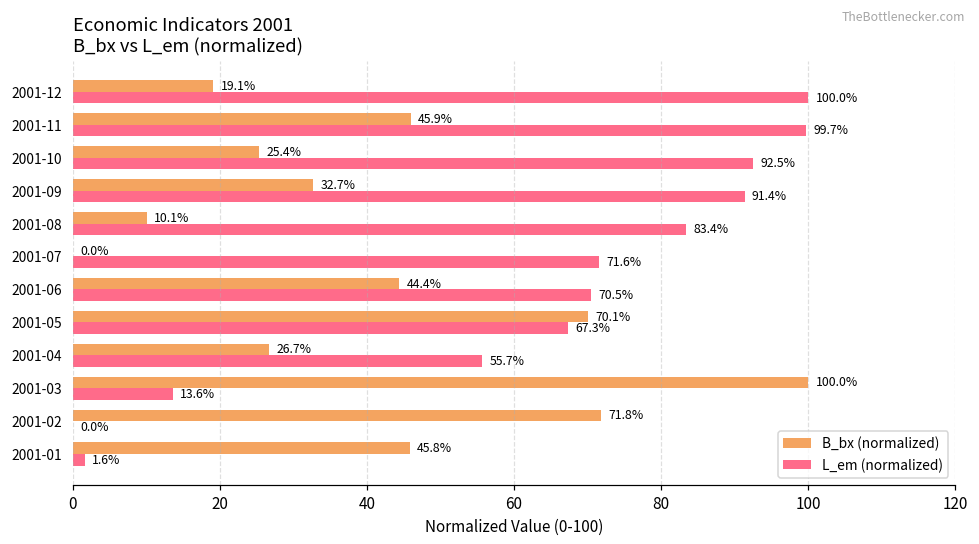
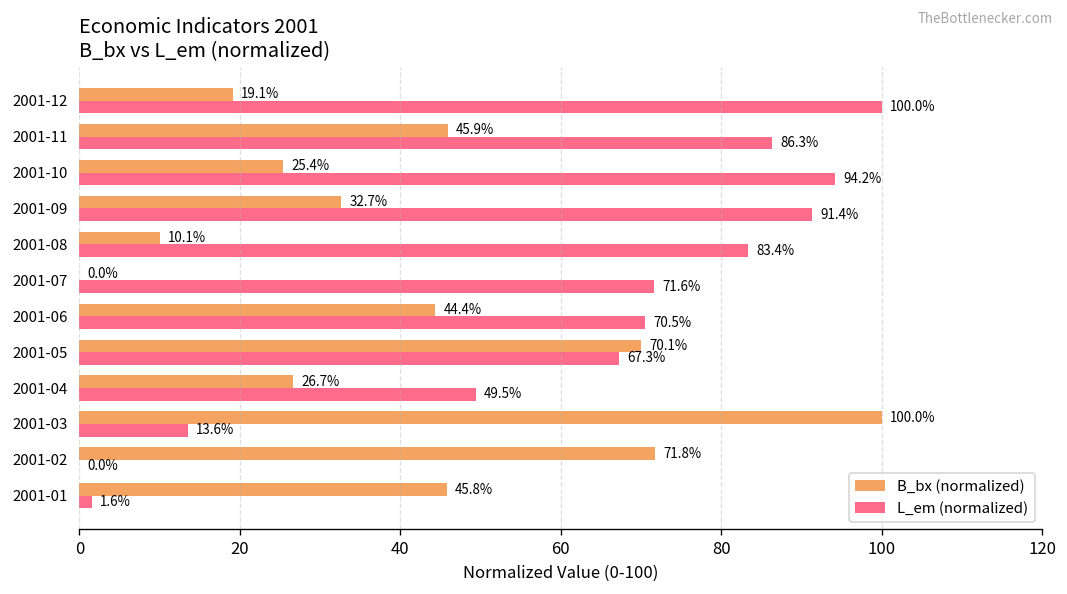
  {
    "B_bx (normalized)": {
      "2001-12": "19.1%",
      "2001-11": "45.9%",
      "2001-10": "25.4%",
      "2001-09": "32.7%",
      "2001-08": "10.1%",
      "2001-07": "0.0%",
      "2001-06": "44.4%",
      "2001-05": "70.1%",
      "2001-04": "26.7%",
      "2001-03": "100.0%",
      "2001-02": "71.8%",
      "2001-01": "45.8%"
    },
    "L_em (normalized)": {
      "2001-12": "100.0%",
-     "2001-11": "99.7%",
-     "2001-10": "92.5%",
+     "2001-11": "86.3%",
+     "2001-10": "94.2%",
      "2001-09": "91.4%",
      "2001-08": "83.4%",
      "2001-07": "71.6%",
      "2001-06": "70.5%",
      "2001-05": "67.3%",
-     "2001-04": "55.7%",
+     "2001-04": "49.5%",
      "2001-03": "13.6%",
      "2001-02": "0.0%",
      "2001-01": "1.6%"
    }
  }
